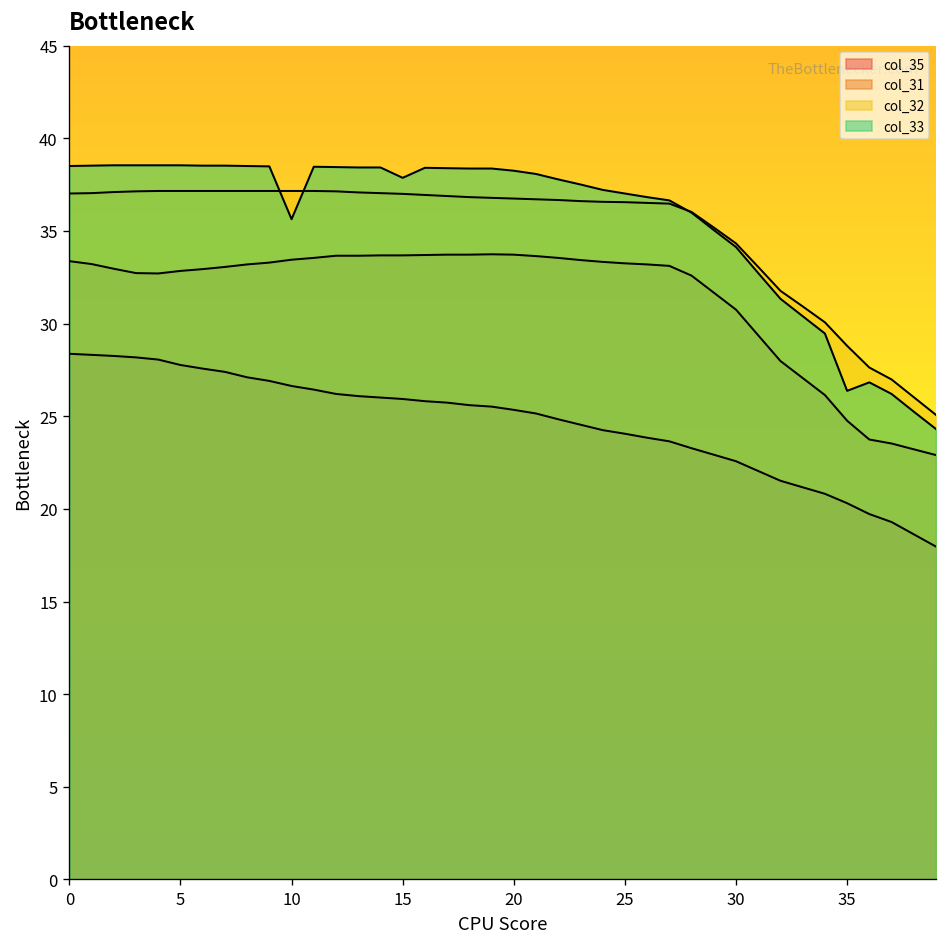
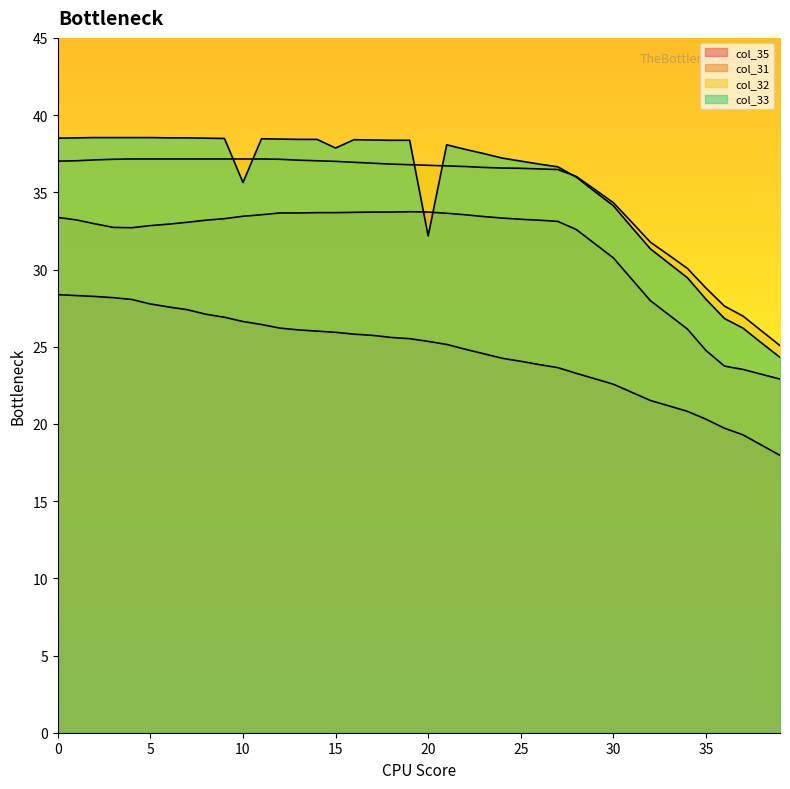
  {
    "col_33": {
      "0": 38.5,
      "5": 38.5,
      "10": 35.6,
      "15": 37.9,
-     "20": 38.3,
+     "20": 32.2,
      "25": 37.0,
      "30": 34.1,
-     "35": 26.4
+     "35": 28.1
    }
  }
